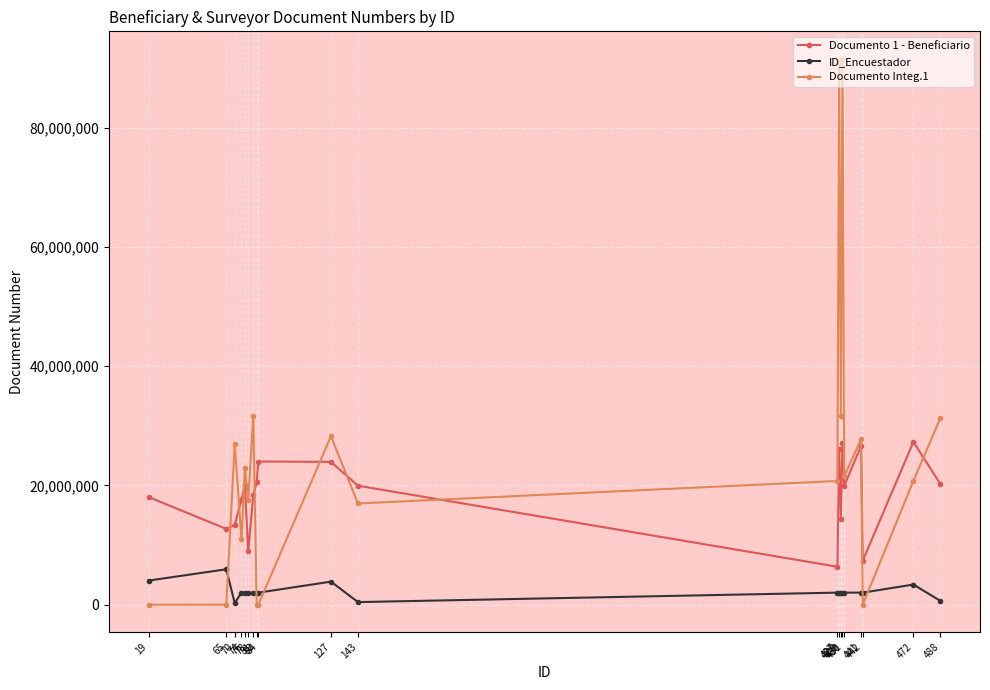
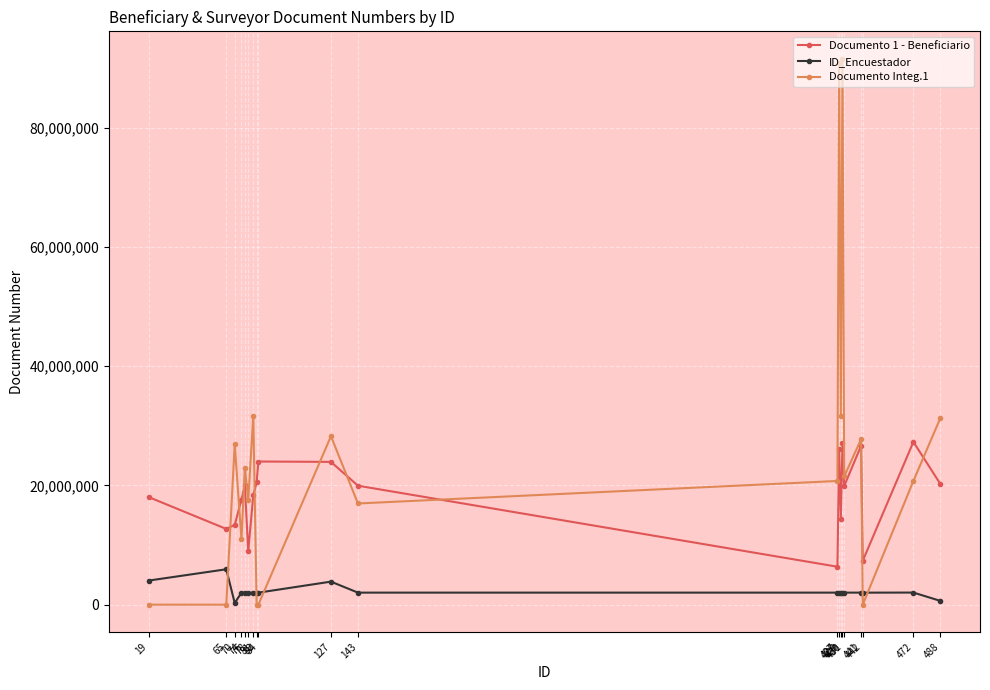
  {
    "ID_Encuestador": {
      "19": "4,000,000",
      "65": "6,000,000",
      "70": "0",
      "74": "2,000,000",
      "76": "2,000,000",
      "78": "2,000,000",
      "81": "2,000,000",
      "83": "2,000,000",
      "84": "2,000,000",
      "127": "4,000,000",
-     "143": "0",
+     "143": "2,000,000",
      "427": "2,000,000",
      "428": "2,000,000",
      "429": "2,000,000",
      "430": "2,000,000",
      "431": "2,000,000",
      "441": "2,000,000",
      "442": "2,000,000",
-     "472": "3,000,000",
+     "472": "2,000,000",
      "488": "1,000,000"
    }
  }
